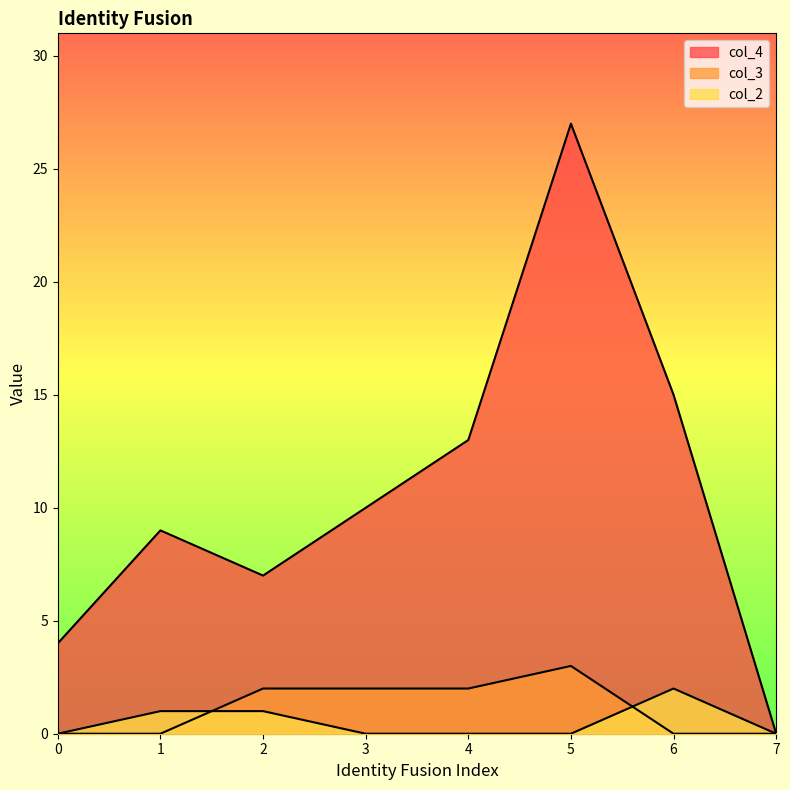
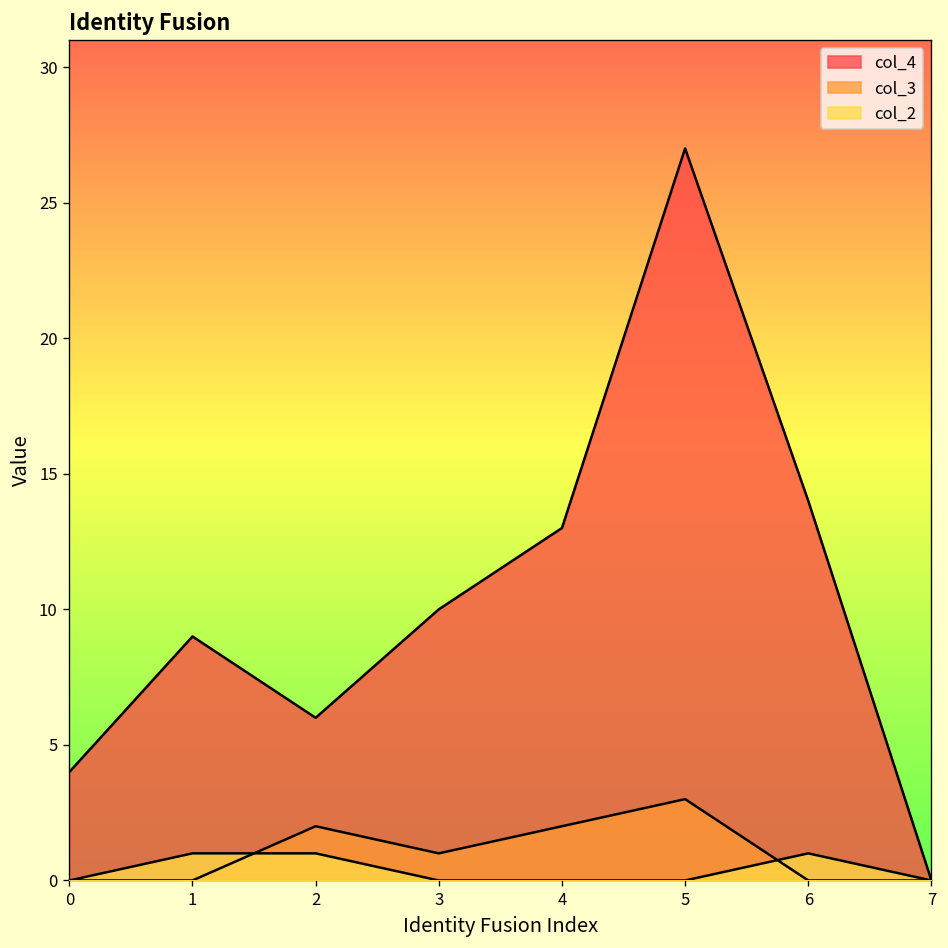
  {
    "col_4": {
      "0": 4,
      "1": 9,
-     "2": 7,
+     "2": 6,
      "3": 10,
      "4": 13,
      "5": 27,
-     "6": 15
+     "6": 14
    },
    "col_3": {
      "1": 0,
      "2": 2,
-     "3": 2,
+     "3": 1,
      "4": 2,
      "5": 3,
      "6": 0
    },
    "col_2": {
      "1": 1,
      "2": 1,
      "3": 0,
      "4": 0,
      "5": 0,
-     "6": 2
+     "6": 1
    }
  }
